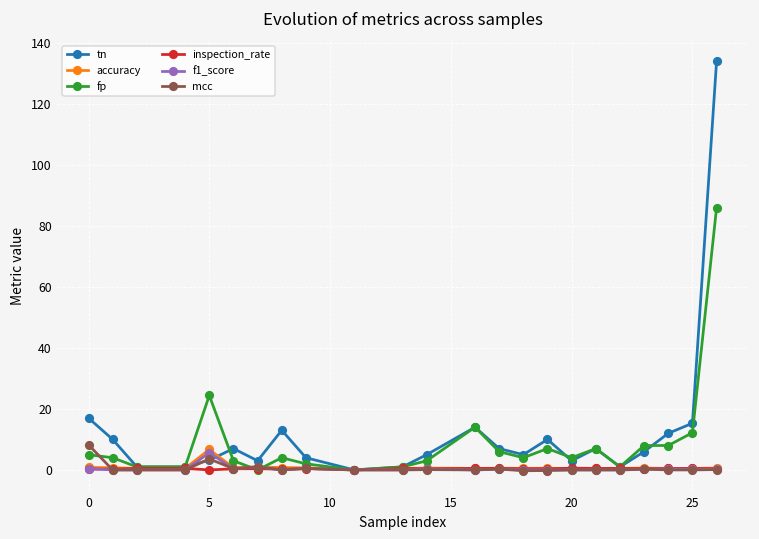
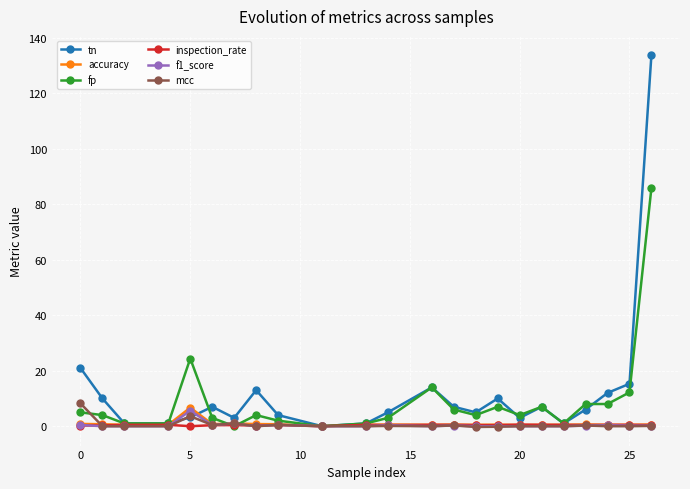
  {
    "tn": {
-     "0": 17,
+     "0": 21,
      "20": 3,
      "25": 15
    },
    "accuracy": {
      "5": 7
    },
    "fp": {
      "0": 5,
      "5": 24,
      "20": 4,
      "25": 12
    },
    "inspection_rate": {
      "5": 0
    },
    "f1_score": {
      "5": 6
    },
    "mcc": {
      "0": 8
    }
  }
